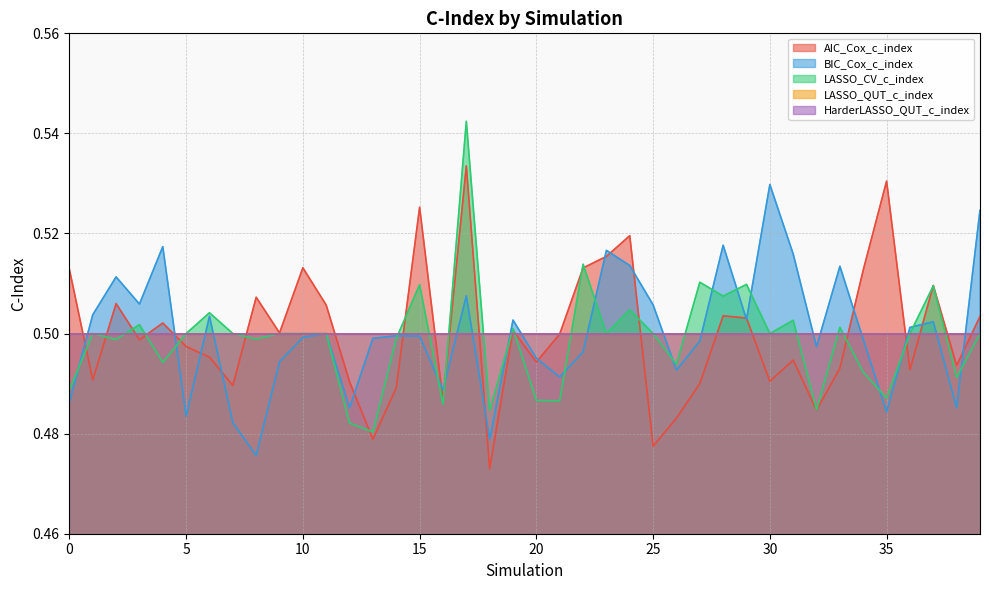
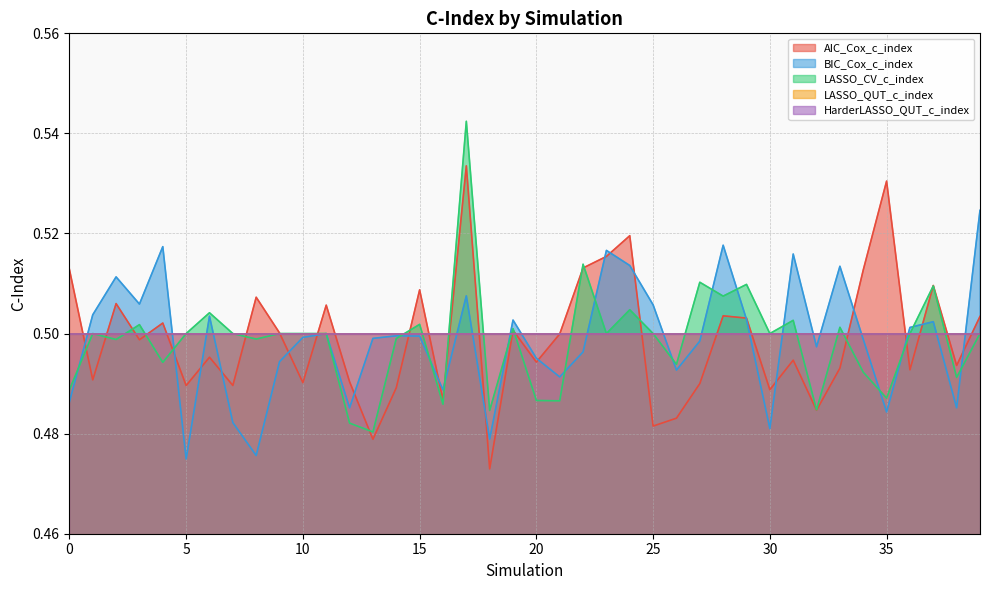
  {
    "AIC_Cox_c_index": {
      "0": 0.513,
-     "5": 0.497,
-     "10": 0.513,
-     "15": 0.525,
+     "5": 0.490,
+     "10": 0.490,
+     "15": 0.509,
      "20": 0.494,
-     "25": 0.478,
-     "30": 0.490,
+     "25": 0.482,
+     "30": 0.489,
      "35": 0.530
    },
    "BIC_Cox_c_index": {
      "0": 0.486,
-     "5": 0.483,
+     "5": 0.475,
      "10": 0.499,
      "20": 0.495,
      "25": 0.506,
-     "30": 0.530,
+     "30": 0.481,
      "35": 0.484
    },
    "LASSO_CV_c_index": {
      "0": 0.489,
-     "15": 0.510,
+     "15": 0.502,
      "20": 0.487,
      "35": 0.487
    },
    "HarderLASSO_QUT_c_index": {
      "0": 0.500,
      "20": 0.500,
      "35": 0.500
    }
  }
